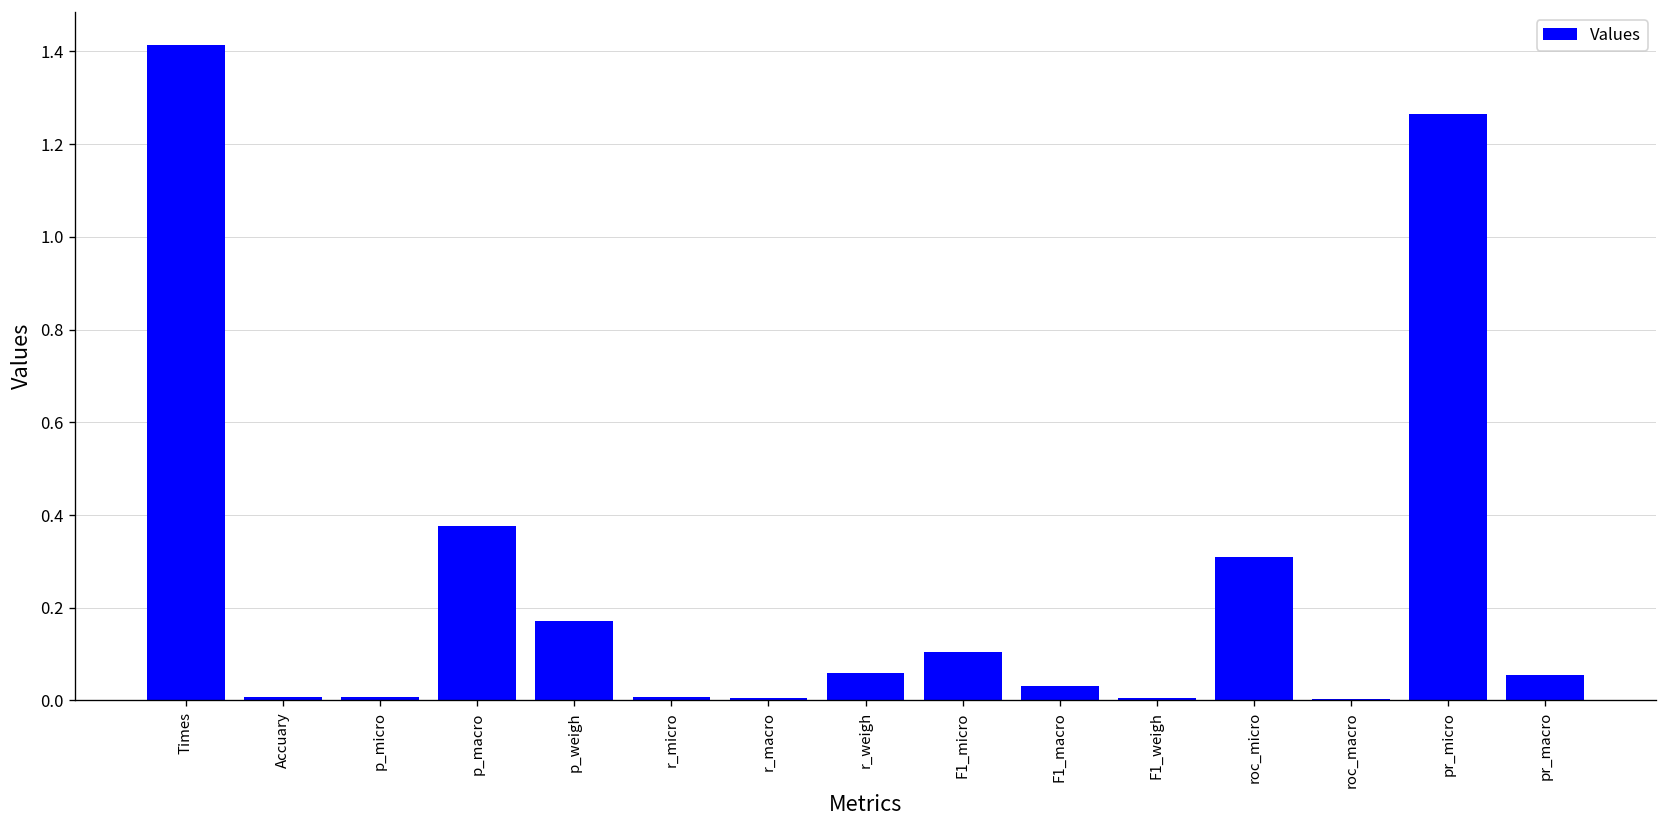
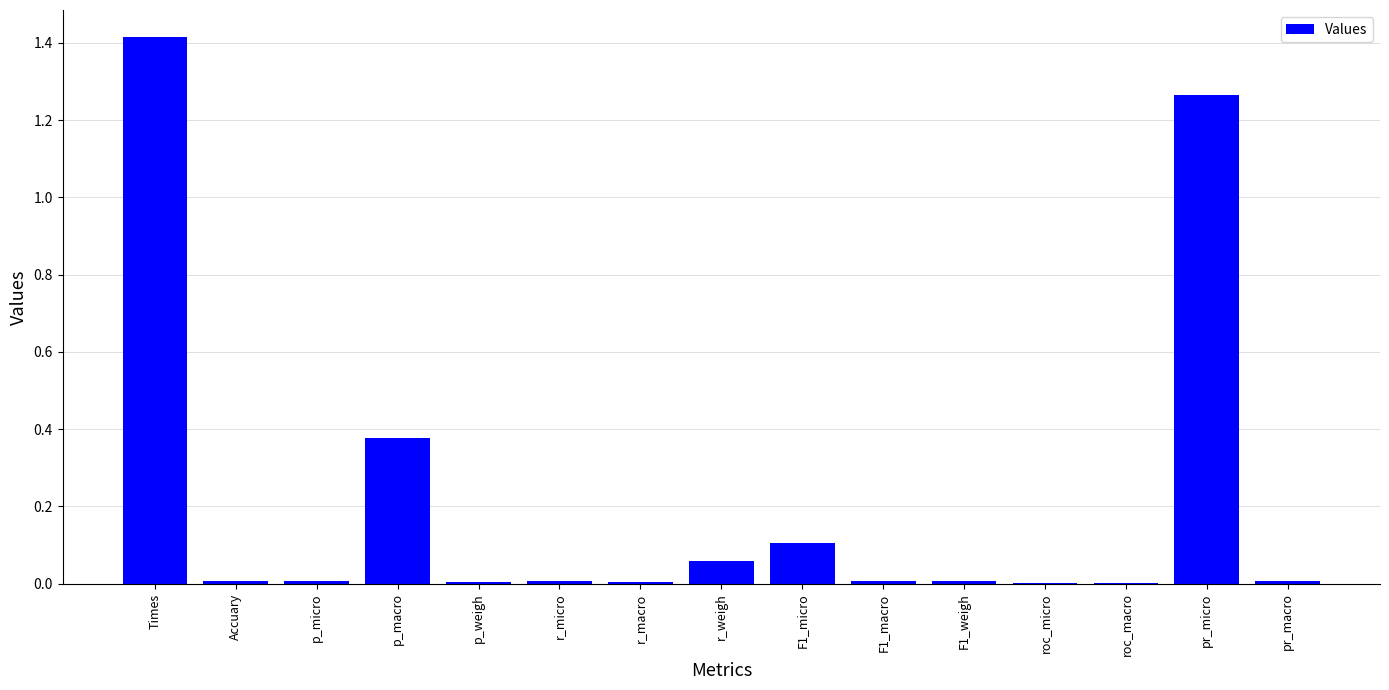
  {
    "Times": 1.41,
    "Accuary": 0.01,
    "p_micro": 0.01,
    "p_macro": 0.38,
-   "p_weigh": 0.17,
+   "p_weigh": 0.00,
    "r_micro": 0.01,
    "r_weigh": 0.06,
    "F1_micro": 0.10,
-   "F1_macro": 0.03,
-   "roc_micro": 0.31,
+   "F1_macro": 0.01,
+   "roc_micro": 0.00,
    "pr_micro": 1.26,
-   "pr_macro": 0.06
+   "pr_macro": 0.01
  }
